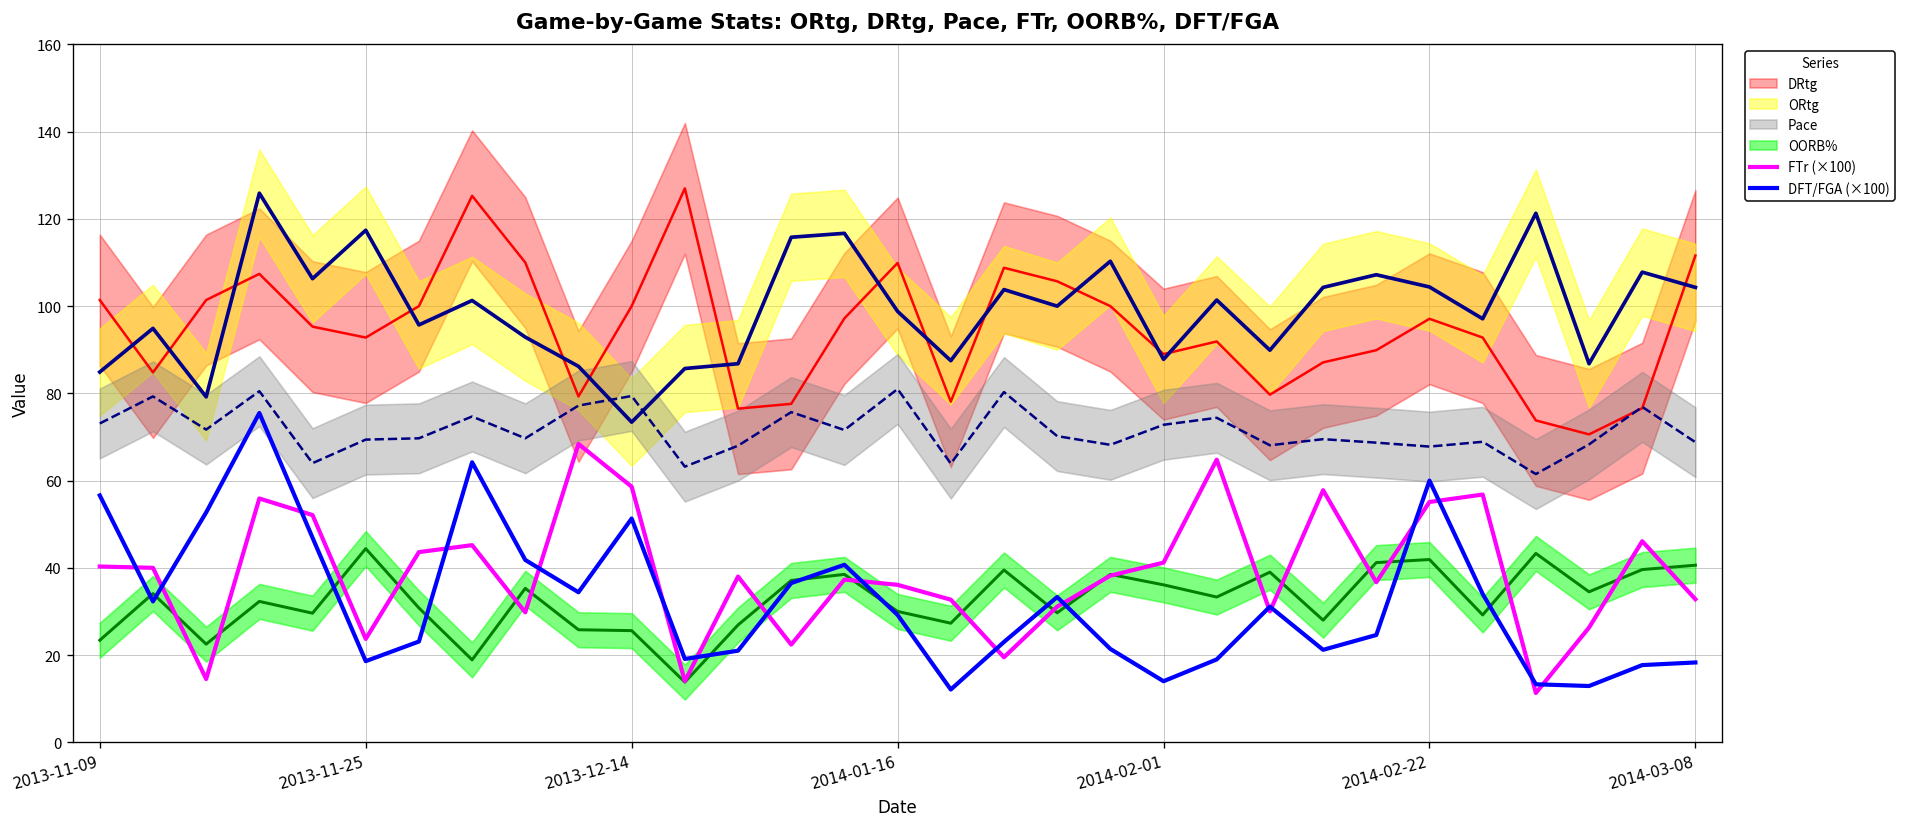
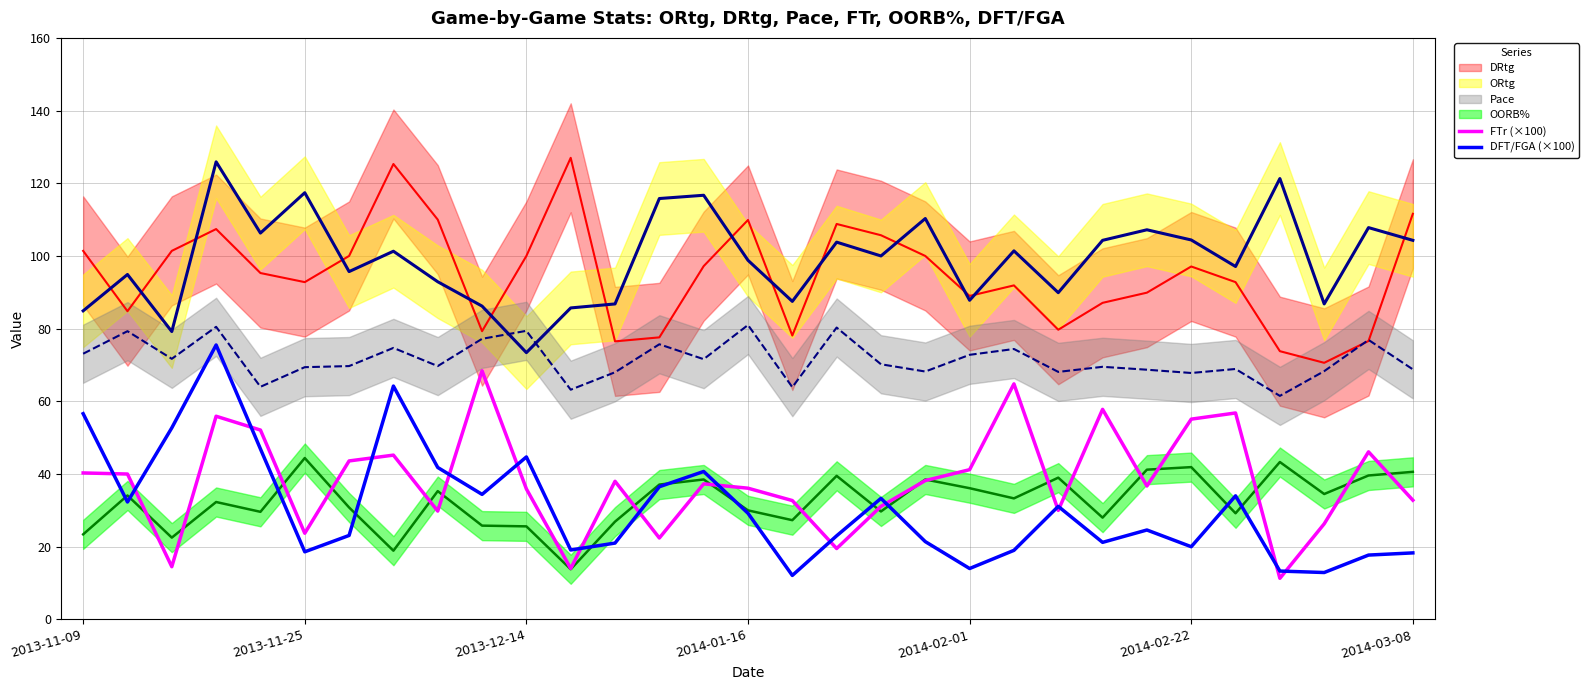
  {
    "FTr (×100)": {
      "2013-11-09": 40,
      "2013-11-25": 24,
-     "2013-12-14": 59,
+     "2013-12-14": 36,
      "2014-01-16": 36,
      "2014-02-01": 41,
      "2014-02-22": 55,
      "2014-03-08": 33
    },
    "DFT/FGA (×100)": {
      "2013-11-09": 57,
      "2013-11-25": 19,
-     "2013-12-14": 51,
+     "2013-12-14": 45,
      "2014-01-16": 29,
      "2014-02-01": 14,
-     "2014-02-22": 60,
+     "2014-02-22": 20,
      "2014-03-08": 18
    }
  }
